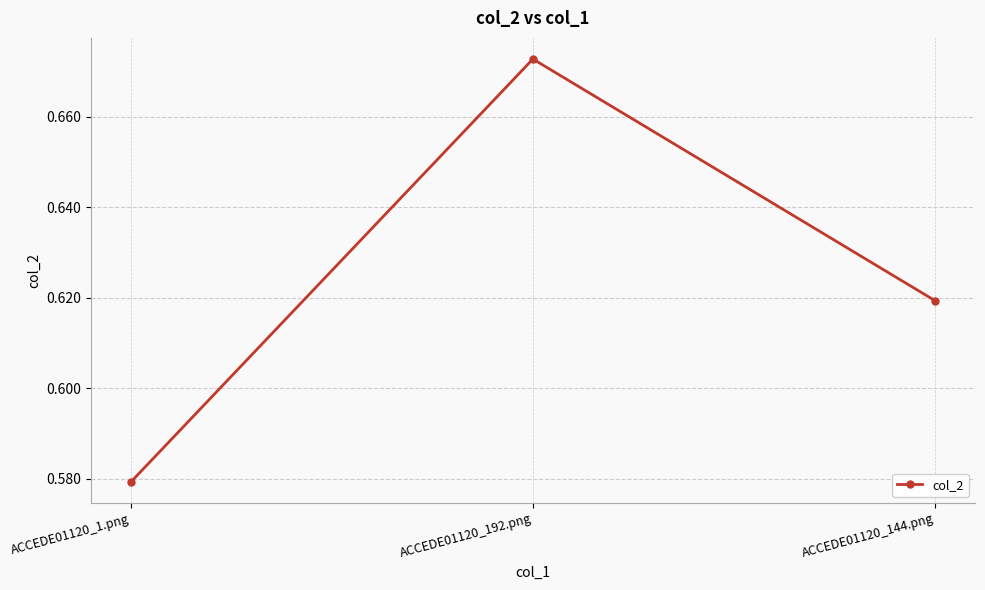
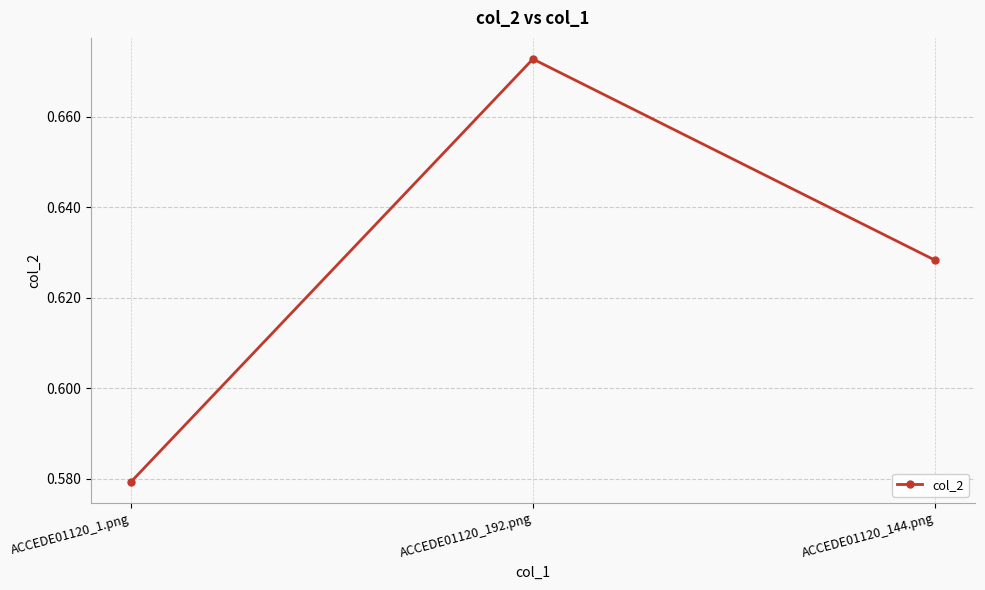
  {
    "ACCEDE01120_1.png": 0.579,
    "ACCEDE01120_192.png": 0.673,
-   "ACCEDE01120_144.png": 0.619
+   "ACCEDE01120_144.png": 0.628
  }
